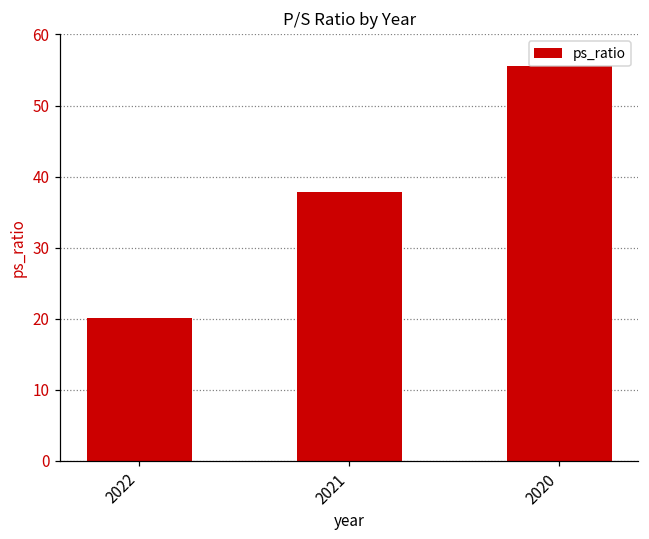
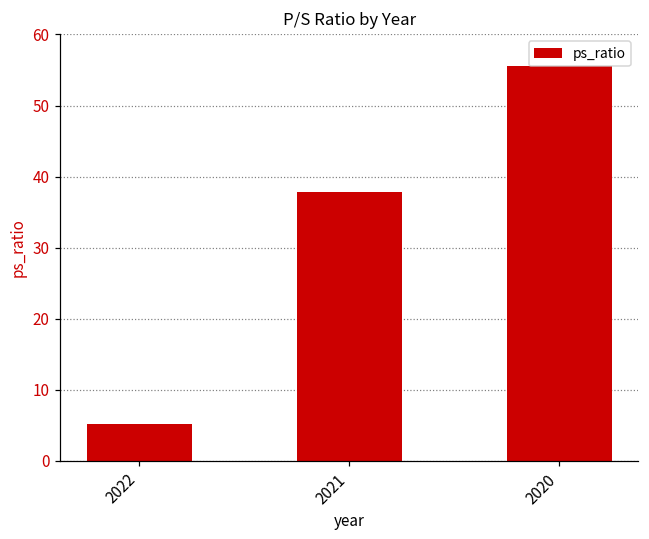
  {
-   "2022": 20,
+   "2022": 5,
    "2021": 38
  }
